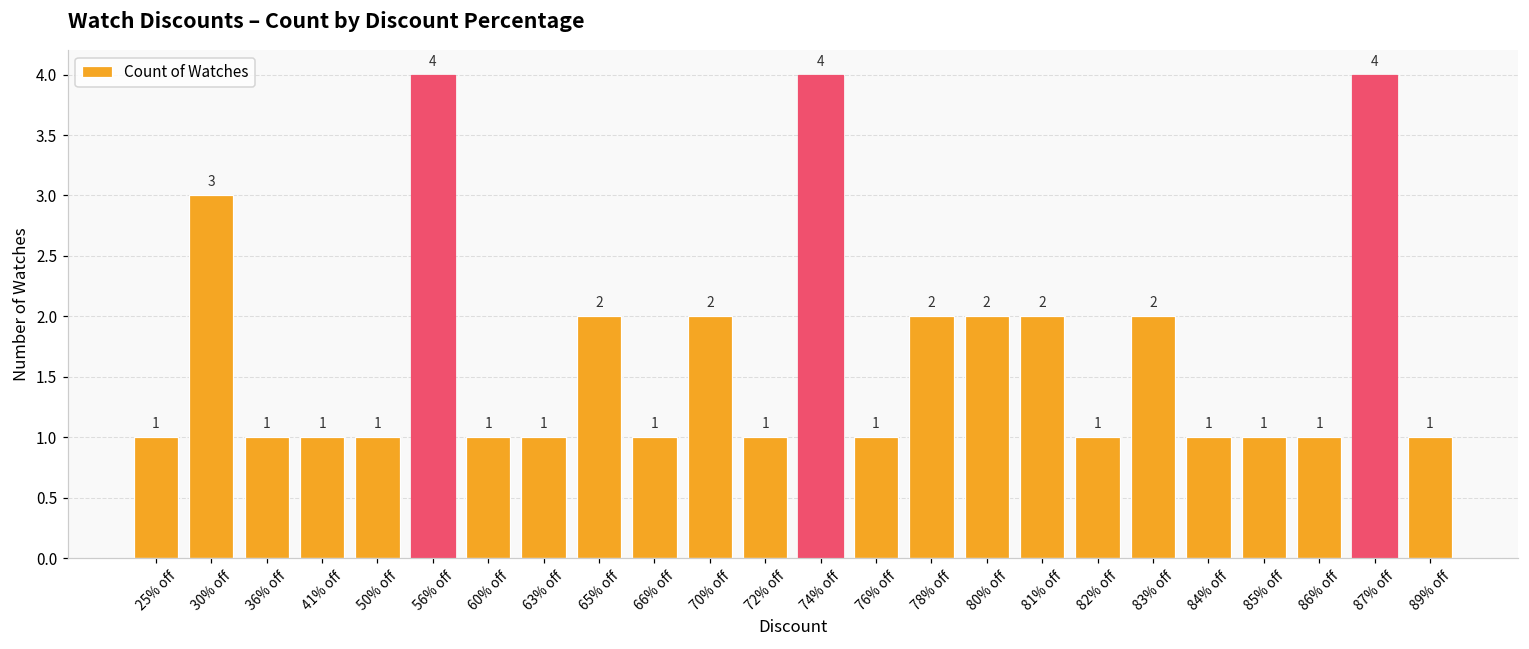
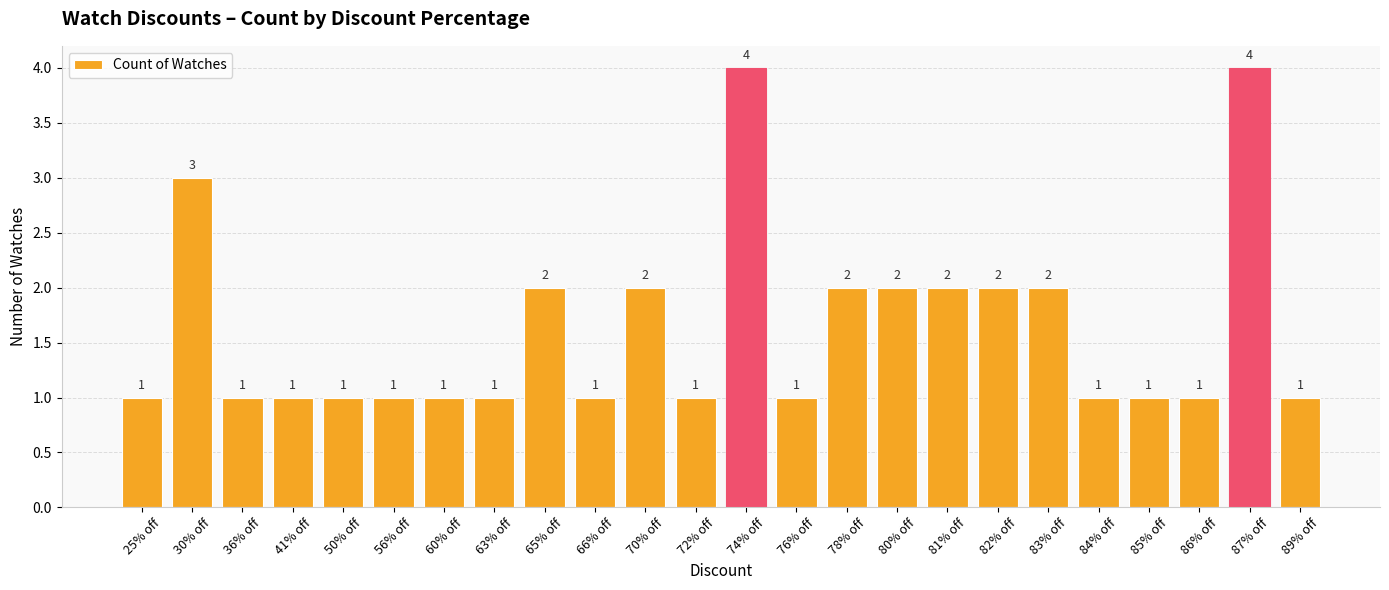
  {
    "25% off": 1,
    "30% off": 3,
    "36% off": 1,
    "41% off": 1,
    "50% off": 1,
-   "56% off": 4,
+   "56% off": 1,
    "60% off": 1,
    "63% off": 1,
    "65% off": 2,
    "66% off": 1,
    "70% off": 2,
    "72% off": 1,
    "74% off": 4,
    "76% off": 1,
    "78% off": 2,
    "80% off": 2,
    "81% off": 2,
-   "82% off": 1,
+   "82% off": 2,
    "83% off": 2,
    "84% off": 1,
    "85% off": 1,
    "86% off": 1,
    "87% off": 4,
    "89% off": 1
  }
